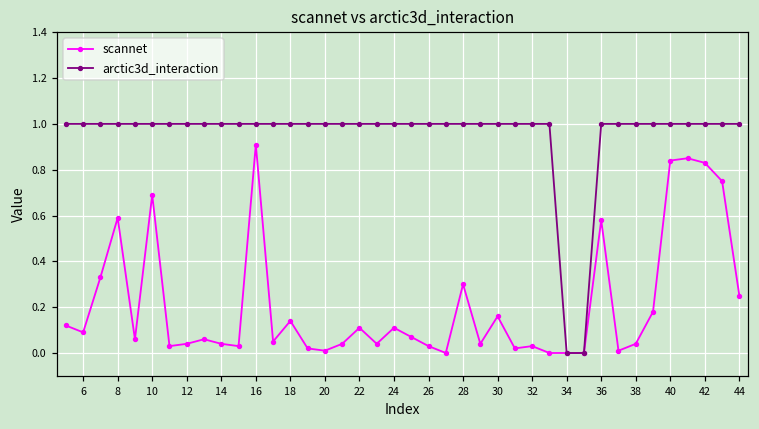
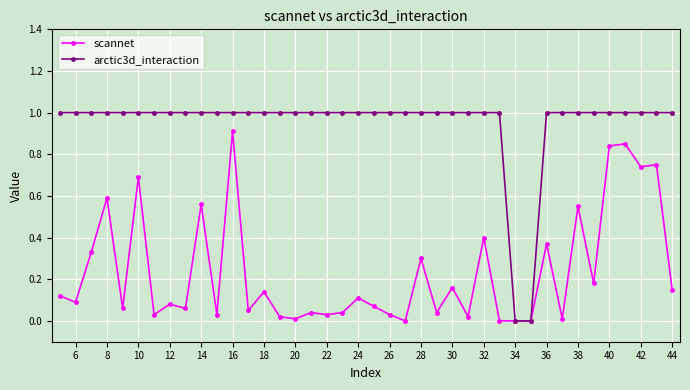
  {
    "scannet": {
      "6": 0.09,
      "8": 0.59,
      "10": 0.69,
-     "12": 0.04,
-     "14": 0.04,
+     "12": 0.08,
+     "14": 0.56,
      "16": 0.91,
      "18": 0.14,
      "20": 0.01,
-     "22": 0.11,
+     "22": 0.03,
      "24": 0.11,
      "26": 0.03,
      "28": 0.30,
      "30": 0.16,
-     "32": 0.03,
-     "36": 0.58,
-     "38": 0.04,
+     "32": 0.40,
+     "36": 0.37,
+     "38": 0.55,
      "40": 0.84,
-     "42": 0.83,
-     "44": 0.25
+     "42": 0.74,
+     "44": 0.15
    },
    "arctic3d_interaction": {
      "6": 1.00,
      "8": 1.00,
      "10": 1.00,
      "12": 1.00,
      "14": 1.00,
      "16": 1.00,
      "18": 1.00,
      "20": 1.00,
      "22": 1.00,
      "24": 1.00,
      "26": 1.00,
      "28": 1.00,
      "30": 1.00,
      "32": 1.00,
      "36": 1.00,
      "38": 1.00,
      "40": 1.00,
      "42": 1.00,
      "44": 1.00
    }
  }
